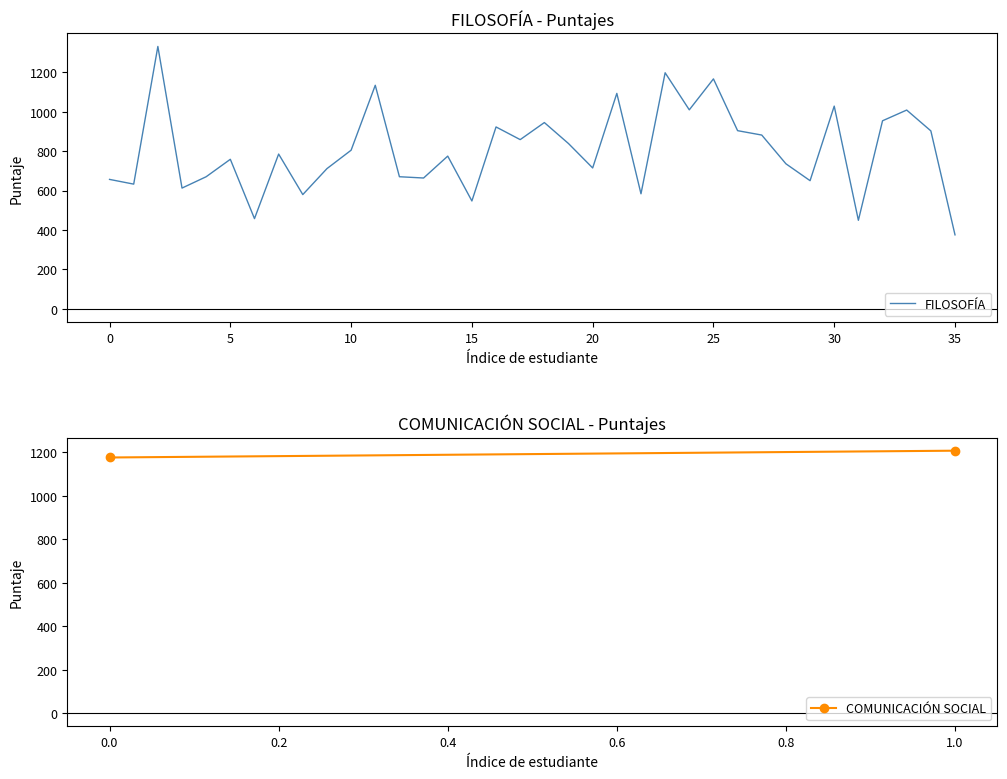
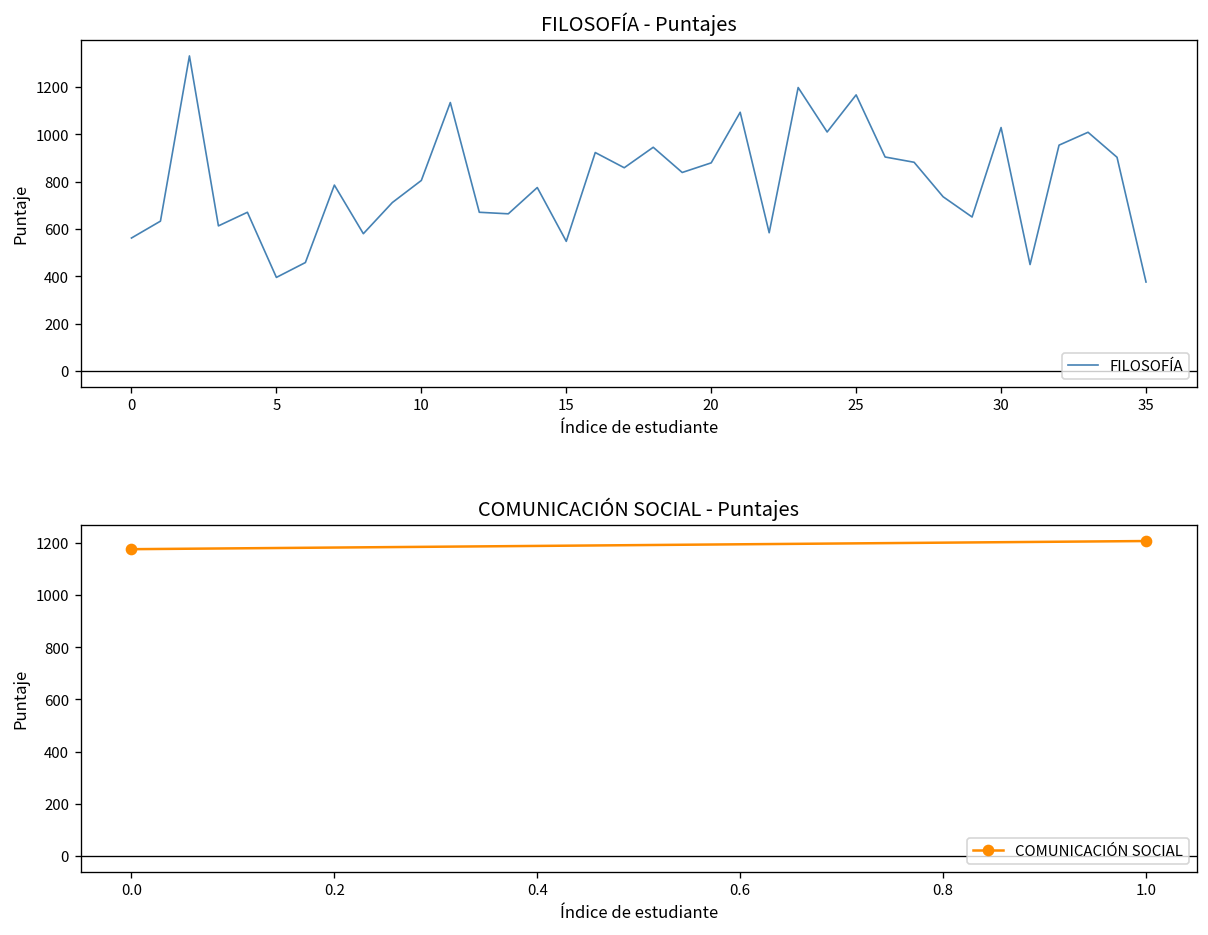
  {
    "FILOSOFÍA - Puntajes": {
-     "0": 660,
-     "5": 760,
+     "0": 560,
+     "5": 400,
      "10": 800,
      "15": 550,
-     "20": 710,
+     "20": 880,
      "25": 1170,
      "30": 1030,
      "35": 380
    },
    "COMUNICACIÓN SOCIAL - Puntajes": {
      "0.0": 1180,
      "1.0": 1210
    }
  }
